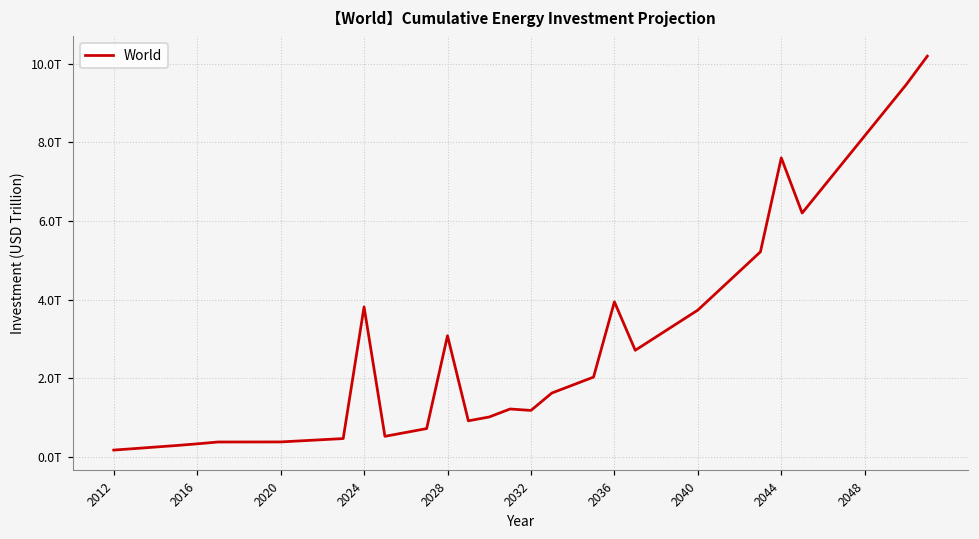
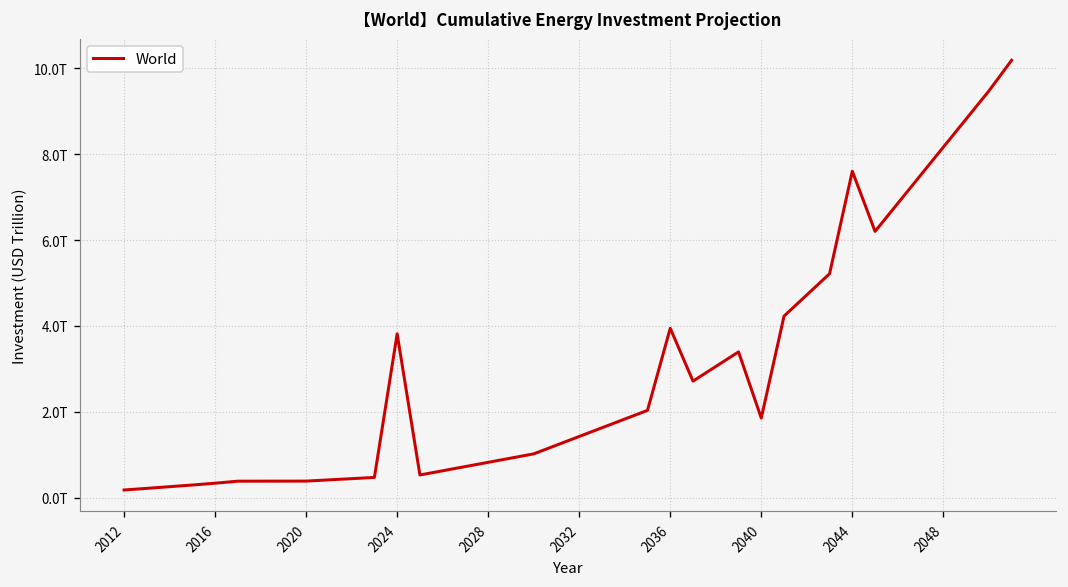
  {
    "2012": "0.2T",
    "2016": "0.3T",
    "2020": "0.4T",
    "2024": "3.8T",
-   "2028": "3.1T",
-   "2032": "1.2T",
+   "2028": "0.8T",
+   "2032": "1.4T",
    "2036": "3.9T",
-   "2040": "3.7T",
+   "2040": "1.9T",
    "2044": "7.6T",
    "2048": "8.2T"
  }
